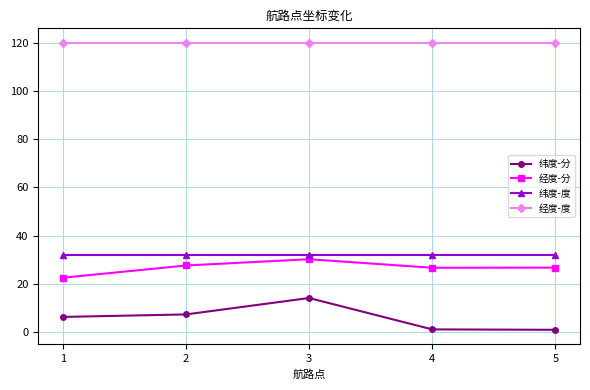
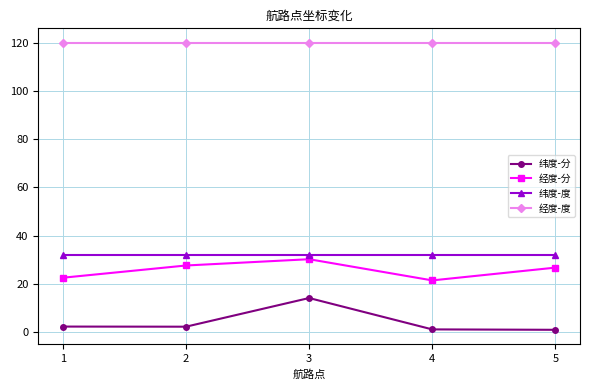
  {
    "纬度-分": {
-     "1": 6,
-     "2": 7,
+     "1": 2,
+     "2": 2,
      "3": 14,
      "4": 1,
      "5": 1
    },
    "经度-分": {
      "1": 23,
      "2": 28,
      "3": 30,
-     "4": 27,
+     "4": 21,
      "5": 27
    },
    "纬度-度": {
      "1": 32,
      "2": 32,
      "3": 32,
      "4": 32,
      "5": 32
    },
    "经度-度": {
      "1": 120,
      "2": 120,
      "3": 120,
      "4": 120,
      "5": 120
    }
  }
